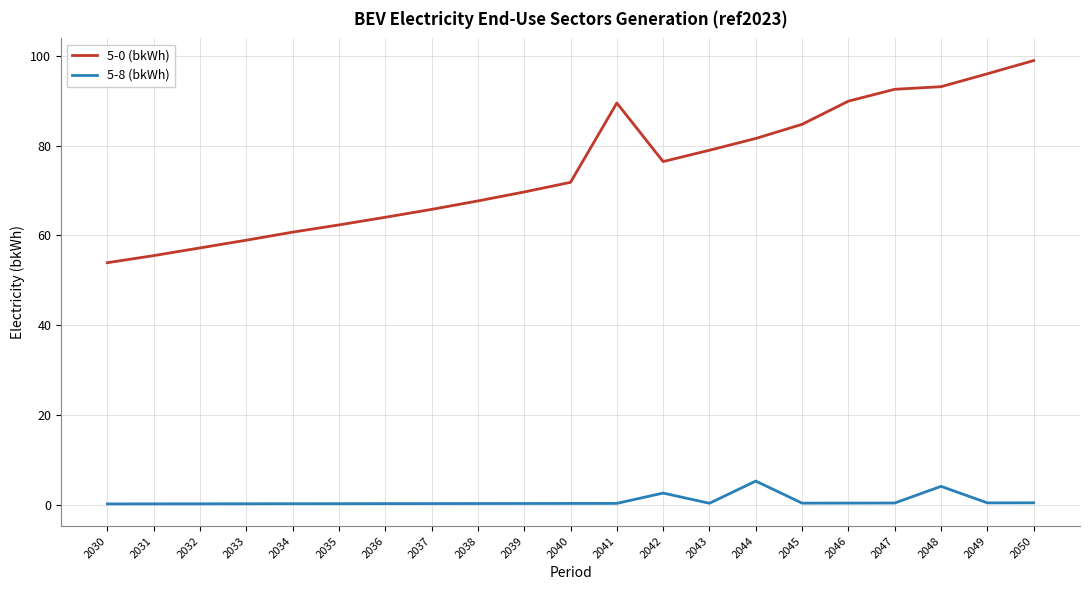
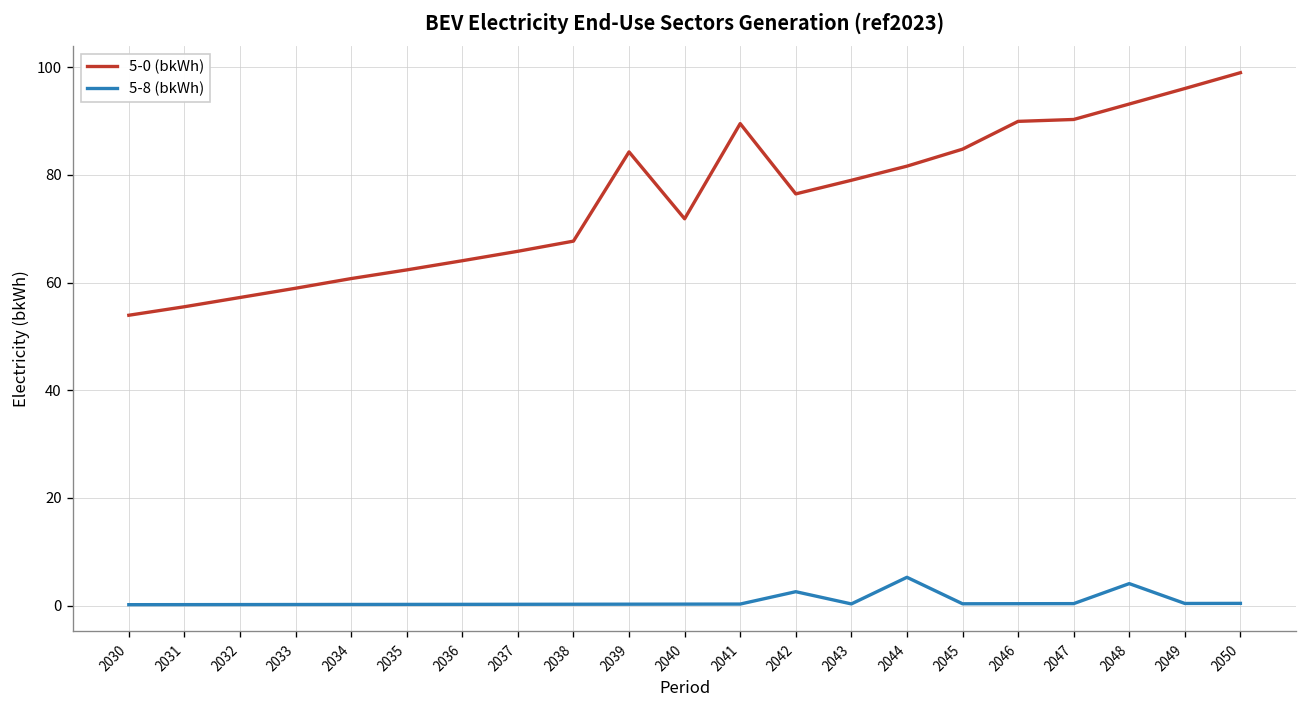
  {
    "5-0 (bkWh)": {
      "2030": 54,
      "2031": 56,
      "2032": 57,
      "2033": 59,
      "2034": 61,
      "2035": 62,
      "2036": 64,
      "2037": 66,
      "2038": 68,
-     "2039": 70,
+     "2039": 84,
      "2040": 72,
      "2041": 90,
      "2042": 76,
      "2043": 79,
      "2044": 82,
      "2045": 85,
      "2046": 90,
-     "2047": 93,
+     "2047": 90,
      "2048": 93,
      "2049": 96,
      "2050": 99
    },
    "5-8 (bkWh)": {
      "2030": 0,
      "2031": 0,
      "2032": 0,
      "2033": 0,
      "2034": 0,
      "2035": 0,
      "2036": 0,
      "2037": 0,
      "2038": 0,
      "2039": 0,
      "2040": 0,
      "2041": 0,
      "2042": 3,
      "2043": 0,
      "2044": 5,
      "2045": 0,
      "2046": 0,
      "2047": 0,
      "2048": 4,
      "2049": 0,
      "2050": 0
    }
  }
